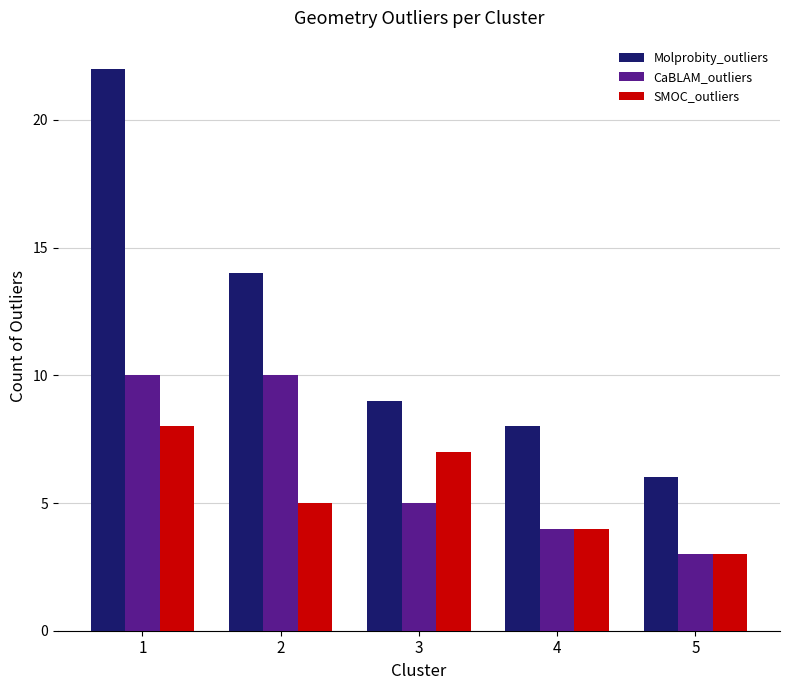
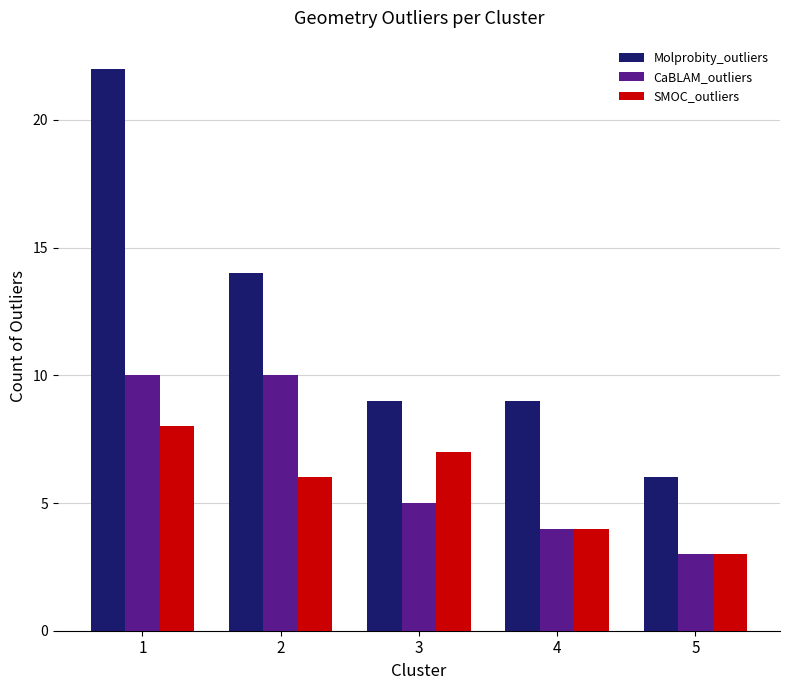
  {
    "Molprobity_outliers": {
      "1": 22,
      "2": 14,
      "3": 9,
-     "4": 8,
+     "4": 9,
      "5": 6
    },
    "CaBLAM_outliers": {
      "1": 10,
      "2": 10,
      "3": 5,
      "4": 4,
      "5": 3
    },
    "SMOC_outliers": {
      "1": 8,
-     "2": 5,
+     "2": 6,
      "3": 7,
      "4": 4,
      "5": 3
    }
  }
